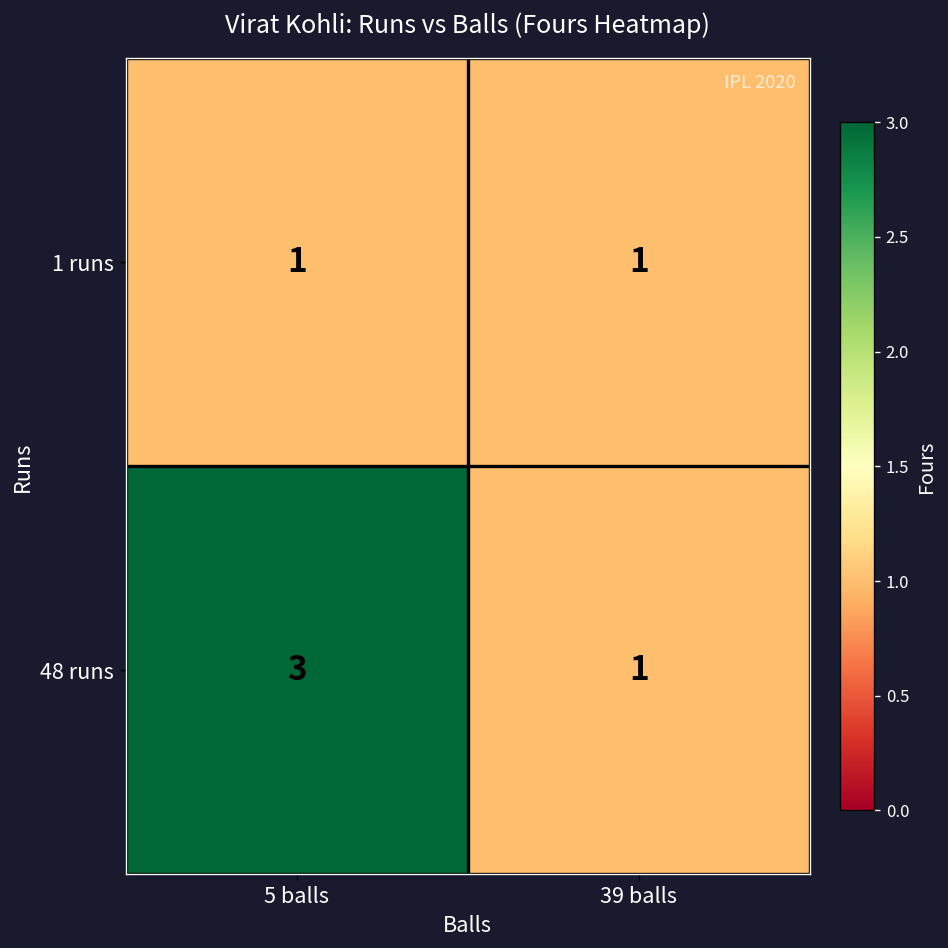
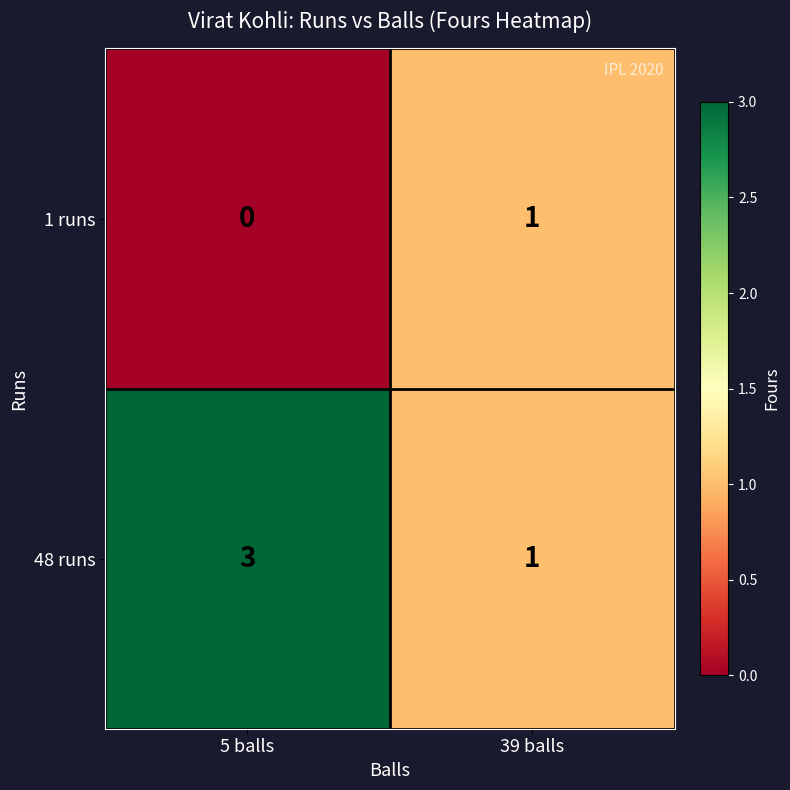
  {
    "1 runs": {
-     "5 balls": 1
+     "5 balls": 0
    },
    "48 runs": {
      "5 balls": 3,
      "39 balls": 1
    }
  }
